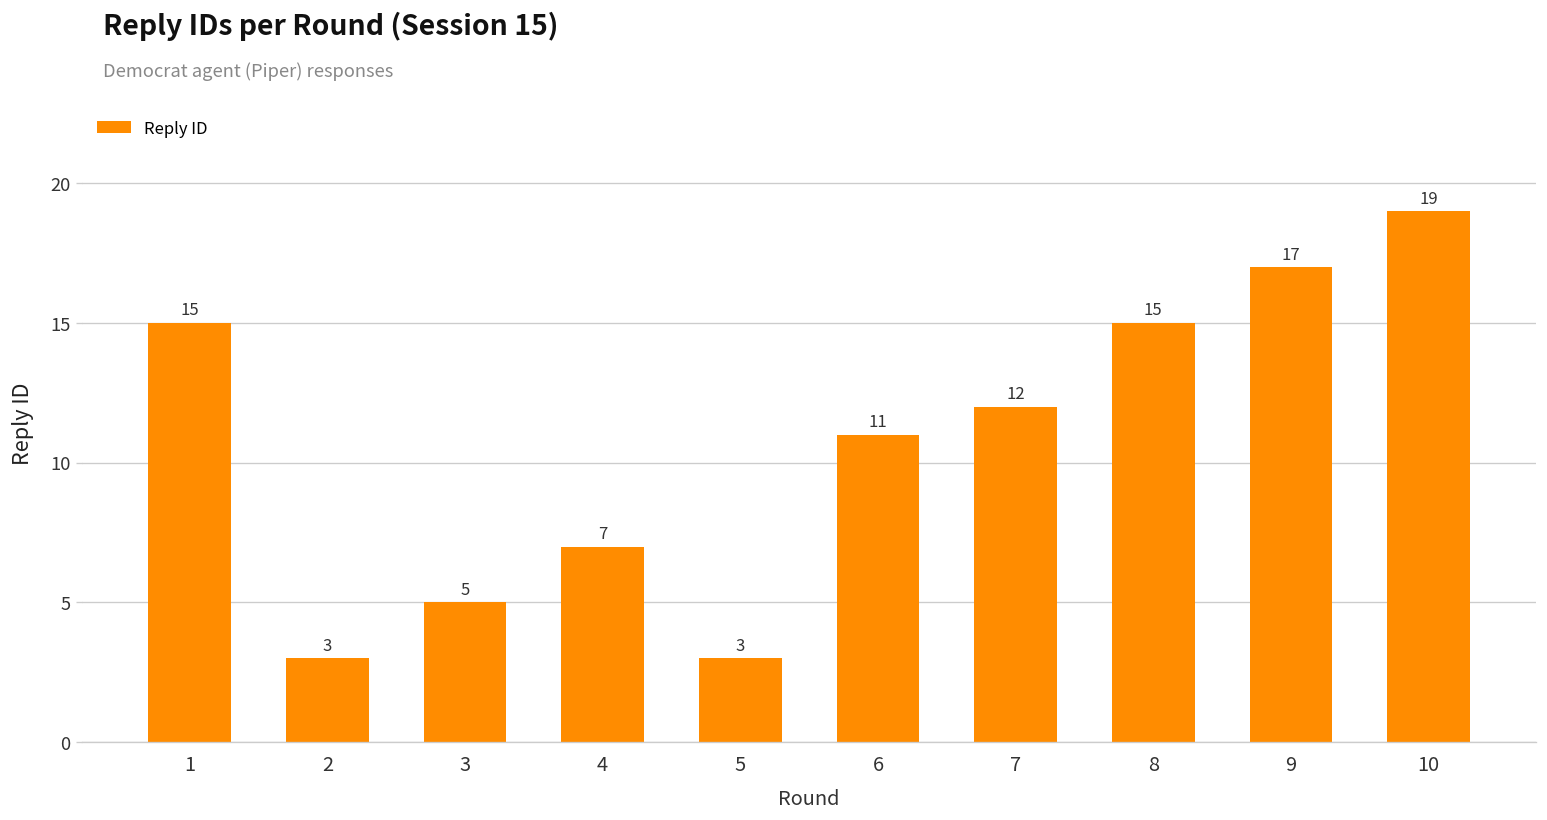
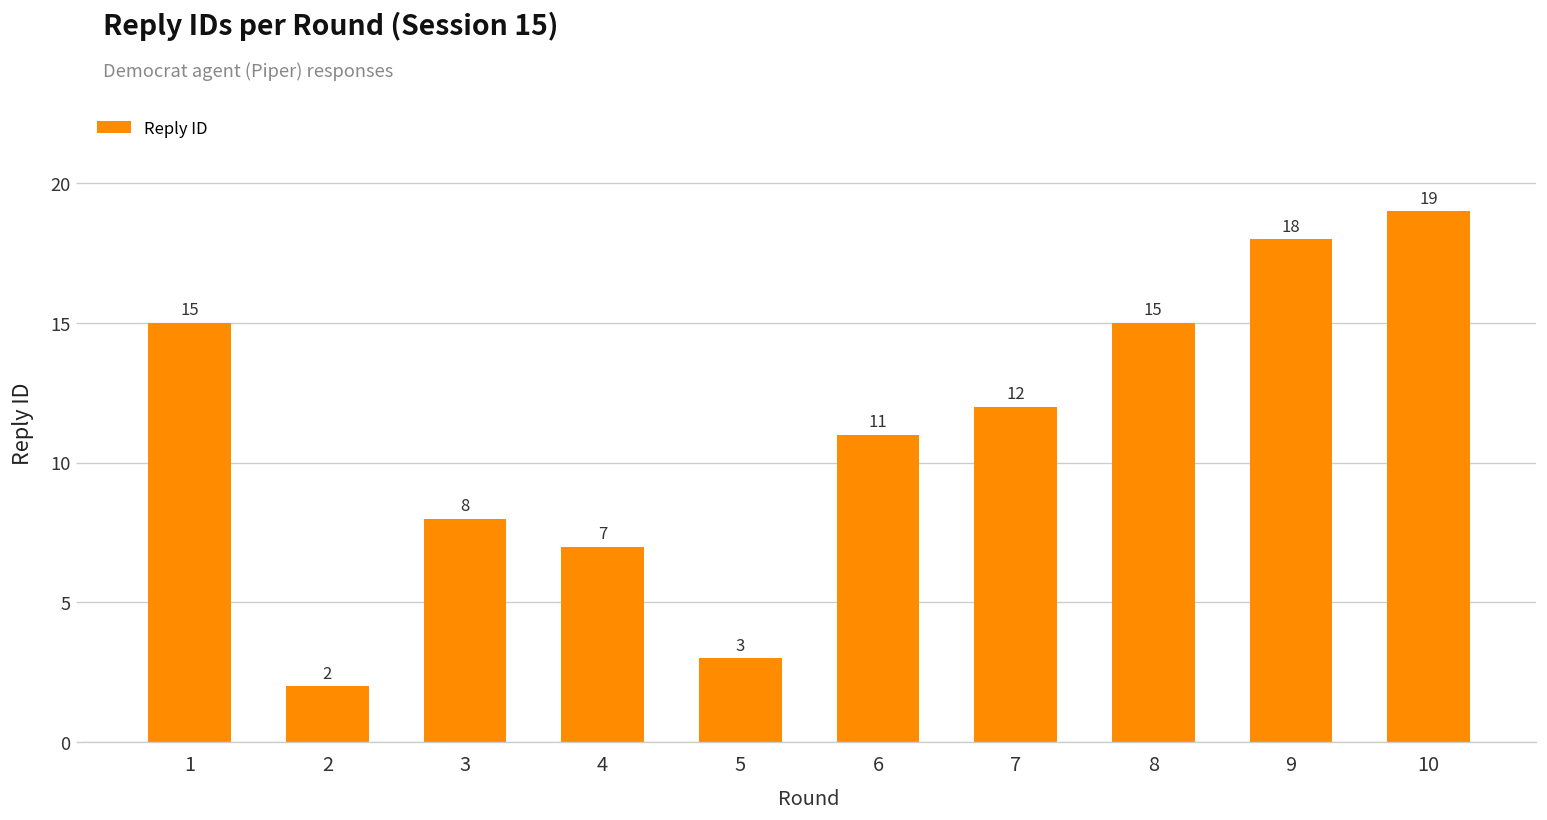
  {
    "1": 15,
-   "2": 3,
-   "3": 5,
+   "2": 2,
+   "3": 8,
    "4": 7,
    "5": 3,
    "6": 11,
    "7": 12,
    "8": 15,
-   "9": 17,
+   "9": 18,
    "10": 19
  }
